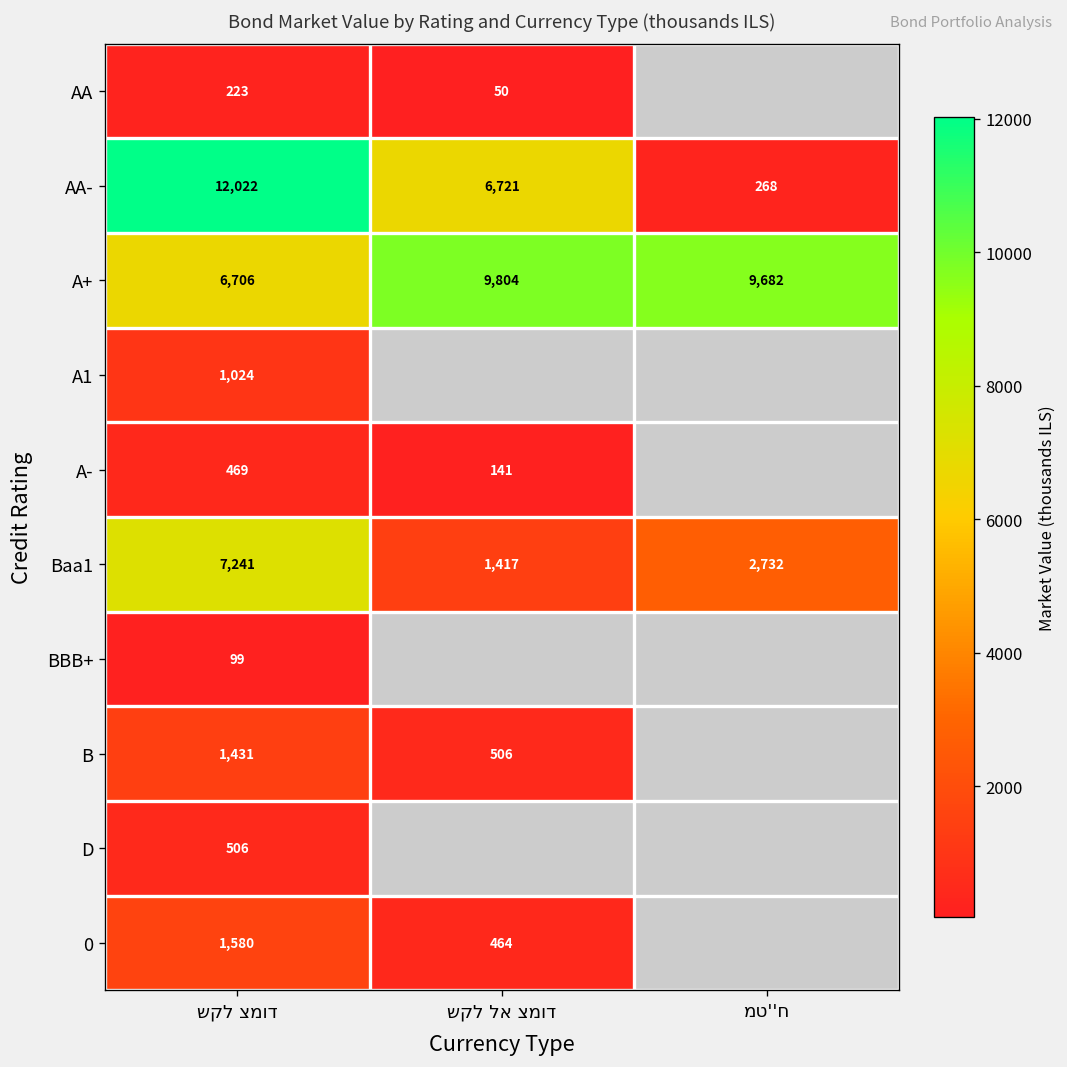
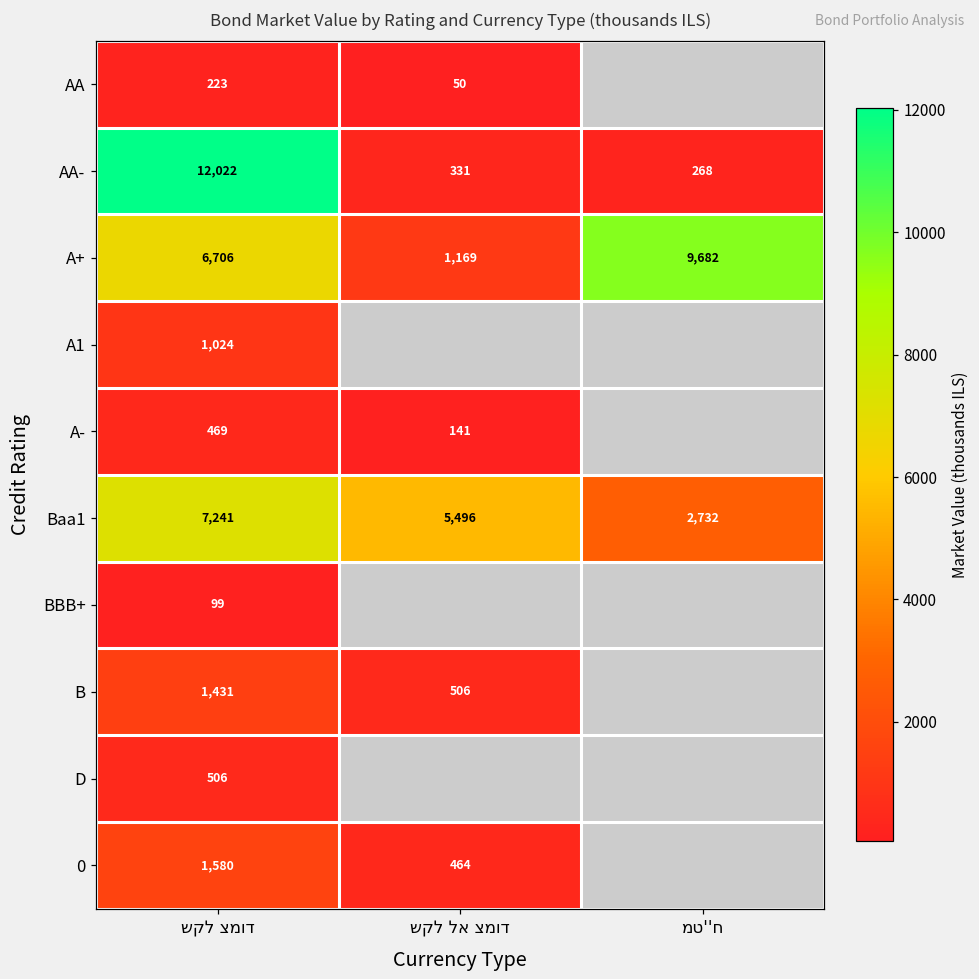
  {
    "AA": {
      "שקל צמוד": "223",
      "שקל לא צמוד": "50"
    },
    "AA-": {
      "שקל צמוד": "12,022",
-     "שקל לא צמוד": "6,721",
+     "שקל לא צמוד": "331",
      "מט''ח": "268"
    },
    "A+": {
      "שקל צמוד": "6,706",
-     "שקל לא צמוד": "9,804",
+     "שקל לא צמוד": "1,169",
      "מט''ח": "9,682"
    },
    "A1": {
      "שקל צמוד": "1,024"
    },
    "A-": {
      "שקל צמוד": "469",
      "שקל לא צמוד": "141"
    },
    "Baa1": {
      "שקל צמוד": "7,241",
-     "שקל לא צמוד": "1,417",
+     "שקל לא צמוד": "5,496",
      "מט''ח": "2,732"
    },
    "BBB+": {
      "שקל צמוד": "99"
    },
    "B": {
      "שקל צמוד": "1,431",
      "שקל לא צמוד": "506"
    },
    "D": {
      "שקל צמוד": "506"
    },
    "0": {
      "שקל צמוד": "1,580",
      "שקל לא צמוד": "464"
    }
  }
